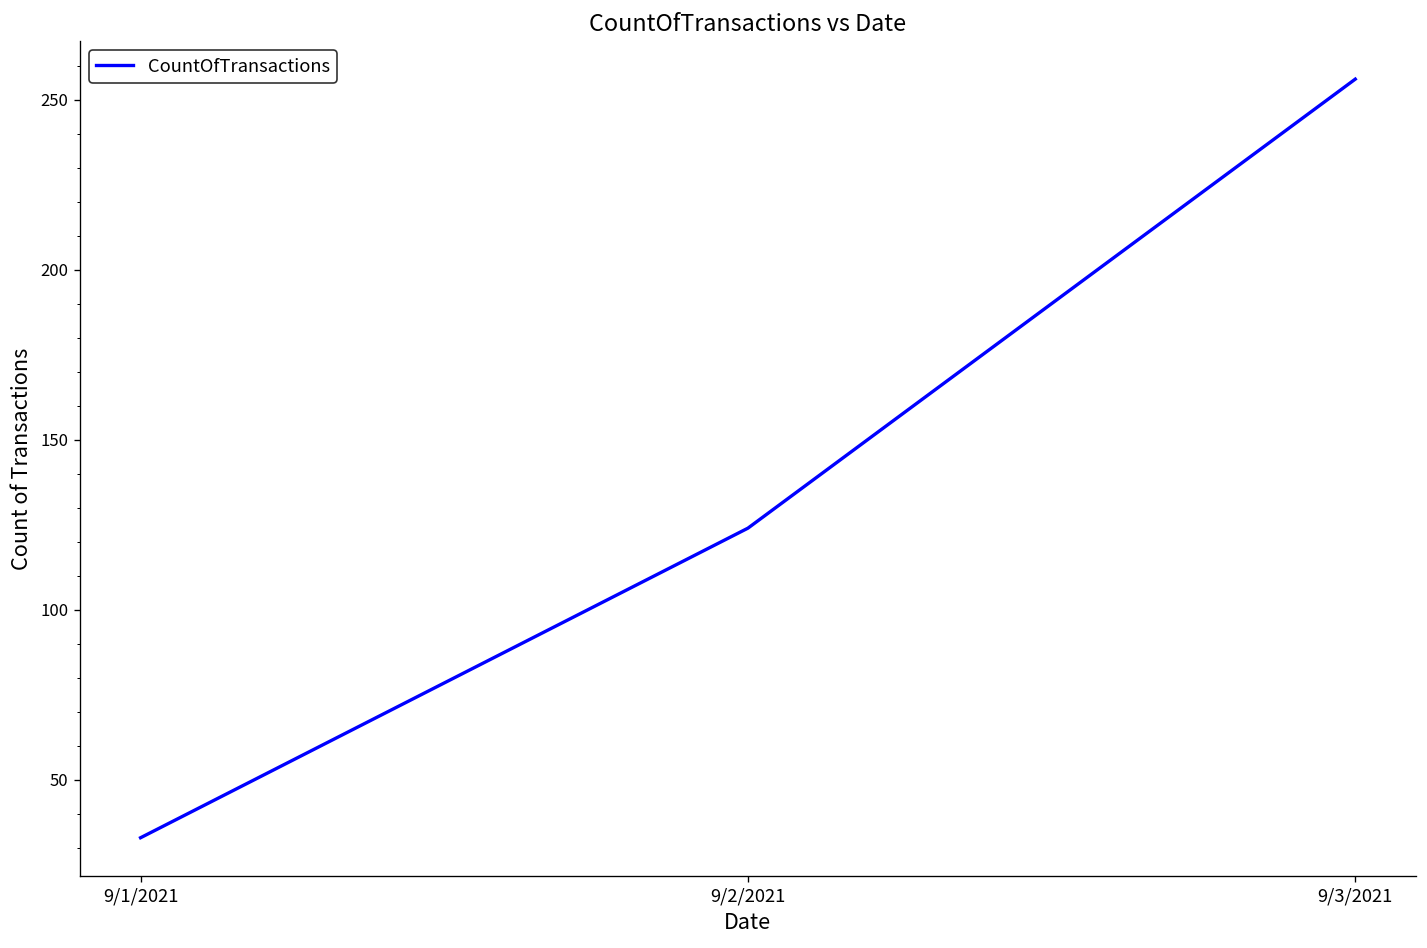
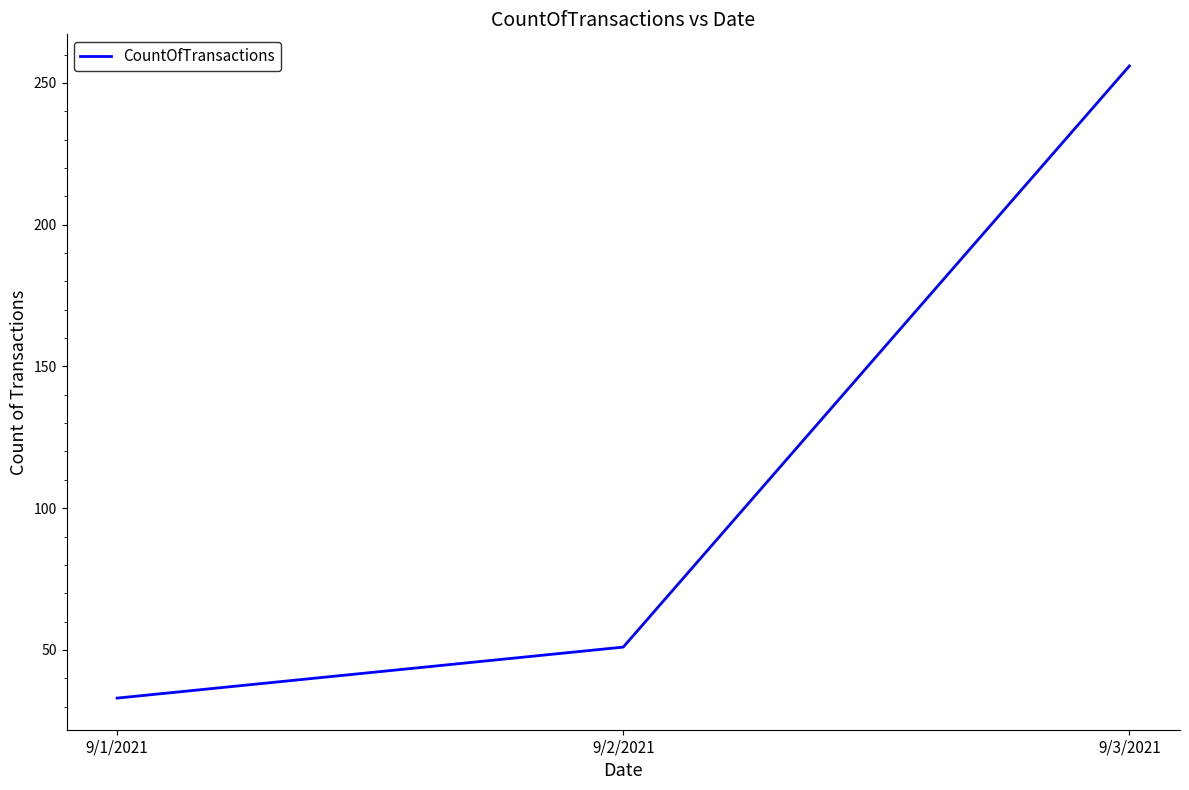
  {
    "9/1/2021": 33,
-   "9/2/2021": 124,
+   "9/2/2021": 51,
    "9/3/2021": 256
  }
